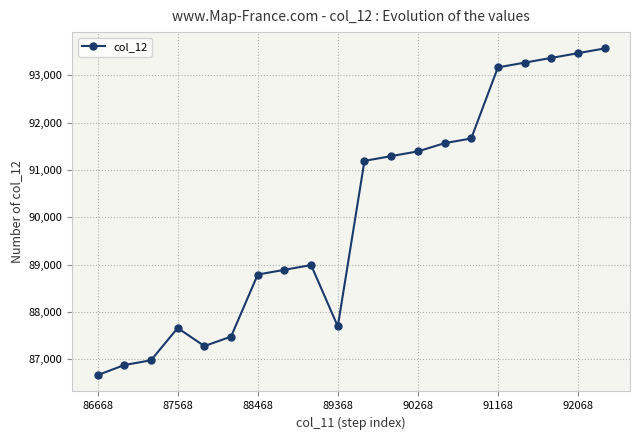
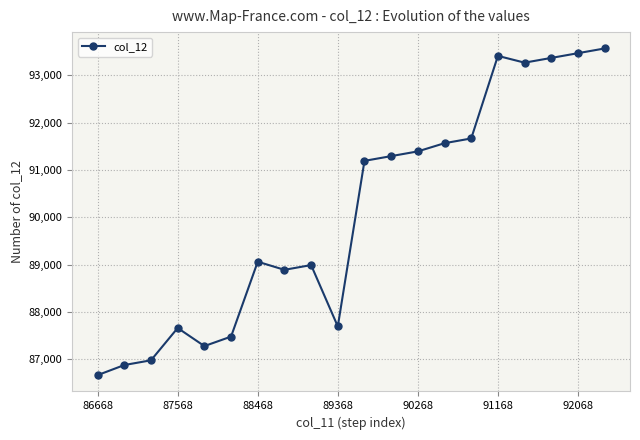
  {
    "86668": "86,700",
    "87568": "87,700",
-   "88468": "88,800",
+   "88468": "89,100",
    "89368": "87,700",
    "90268": "91,400",
-   "91168": "93,200",
+   "91168": "93,400",
    "92068": "93,500"
  }
